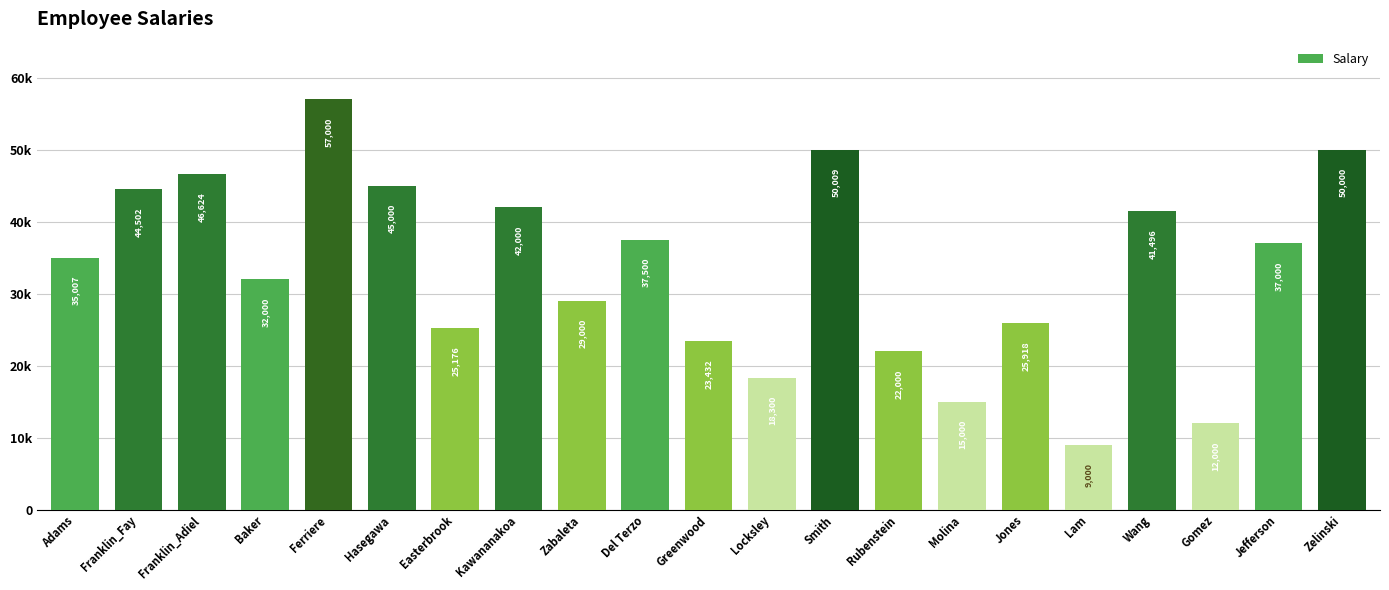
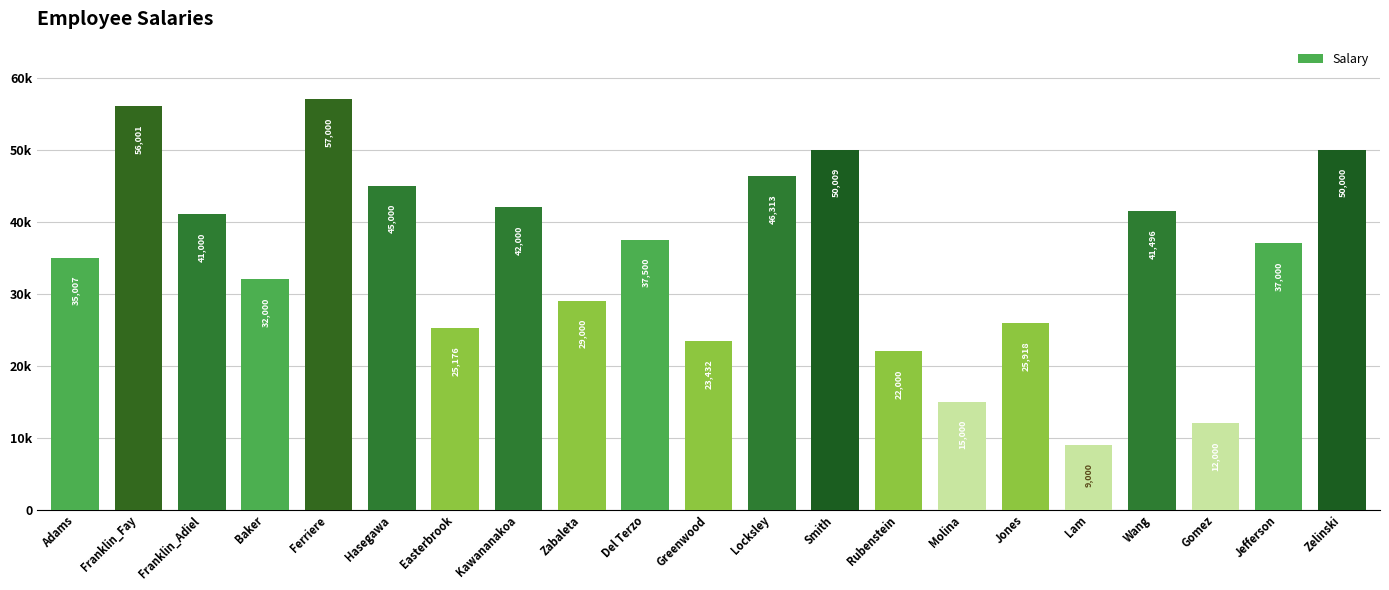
  {
    "Adams": "35,007",
-   "Franklin_Fay": "44,502",
-   "Franklin_Adiel": "46,624",
+   "Franklin_Fay": "56,001",
+   "Franklin_Adiel": "41,000",
    "Baker": "32,000",
    "Ferriere": "57,000",
    "Hasegawa": "45,000",
    "Easterbrook": "25,176",
    "Kawananakoa": "42,000",
    "Zabaleta": "29,000",
    "Del Terzo": "37,500",
    "Greenwood": "23,432",
-   "Locksley": "18,300",
+   "Locksley": "46,313",
    "Smith": "50,009",
    "Rubenstein": "22,000",
    "Molina": "15,000",
    "Jones": "25,918",
    "Lam": "9,000",
    "Wang": "41,496",
    "Gomez": "12,000",
    "Jefferson": "37,000",
    "Zelinski": "50,000"
  }
